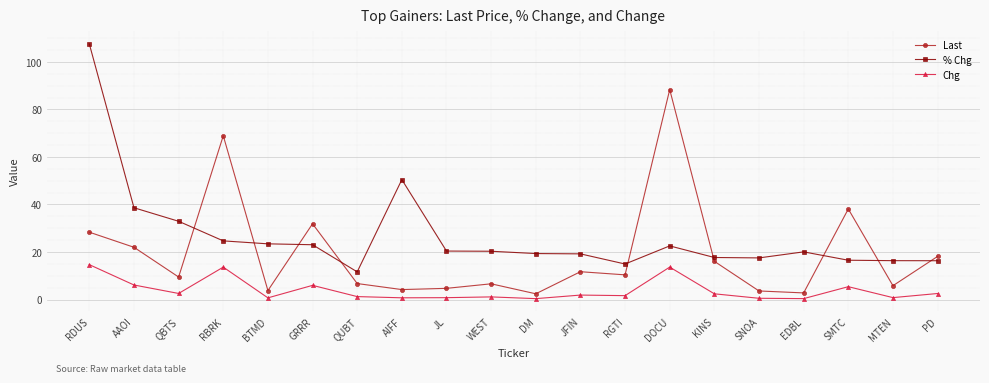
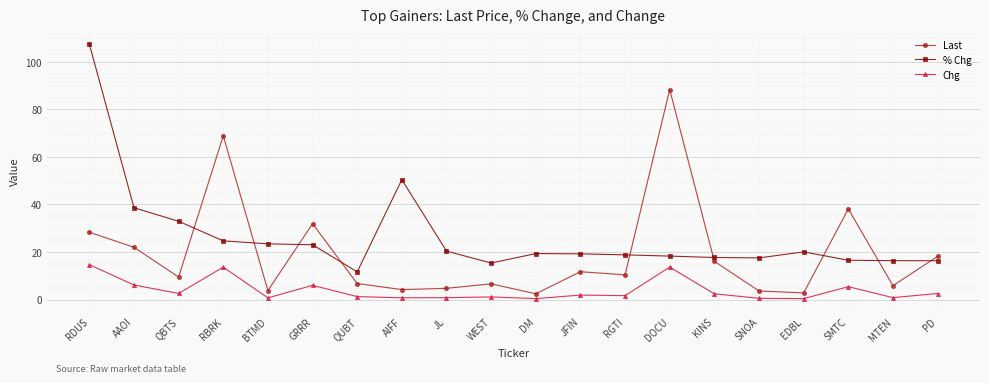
  {
    "% Chg": {
      "RDUS": 108,
      "AAOI": 39,
      "QBTS": 33,
      "RBRK": 25,
      "BTMD": 23,
      "GRRR": 23,
      "QUBT": 12,
      "AIFF": 50,
      "JL": 20,
-     "WEST": 20,
+     "WEST": 15,
      "DM": 19,
      "JFIN": 19,
-     "RGTI": 15,
-     "DOCU": 23,
+     "RGTI": 19,
+     "DOCU": 18,
      "KINS": 18,
      "SNOA": 18,
      "EDBL": 20,
      "SMTC": 17,
      "MTEN": 16,
      "PD": 16
    }
  }
